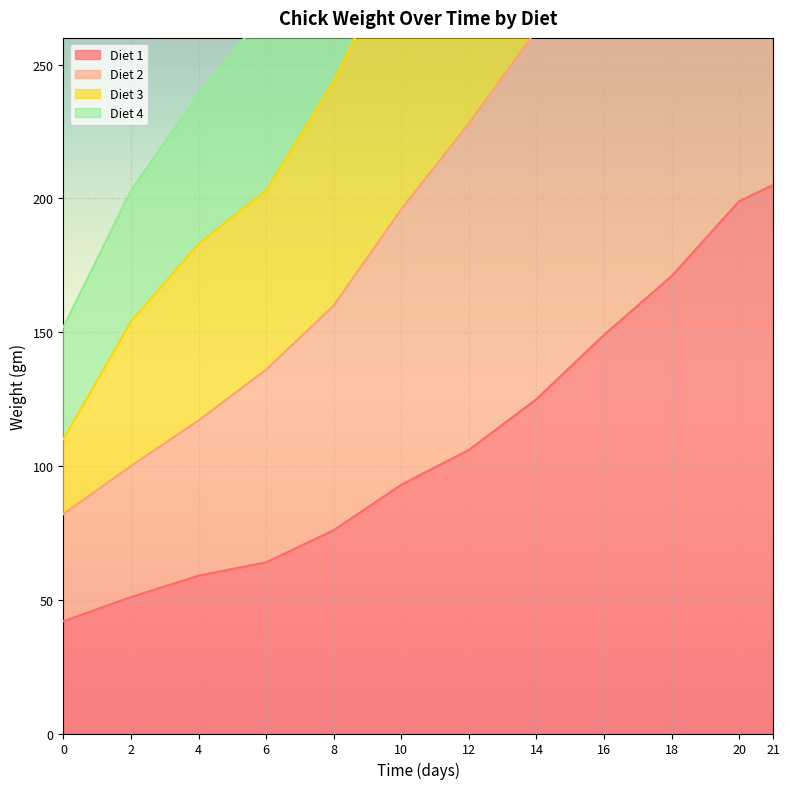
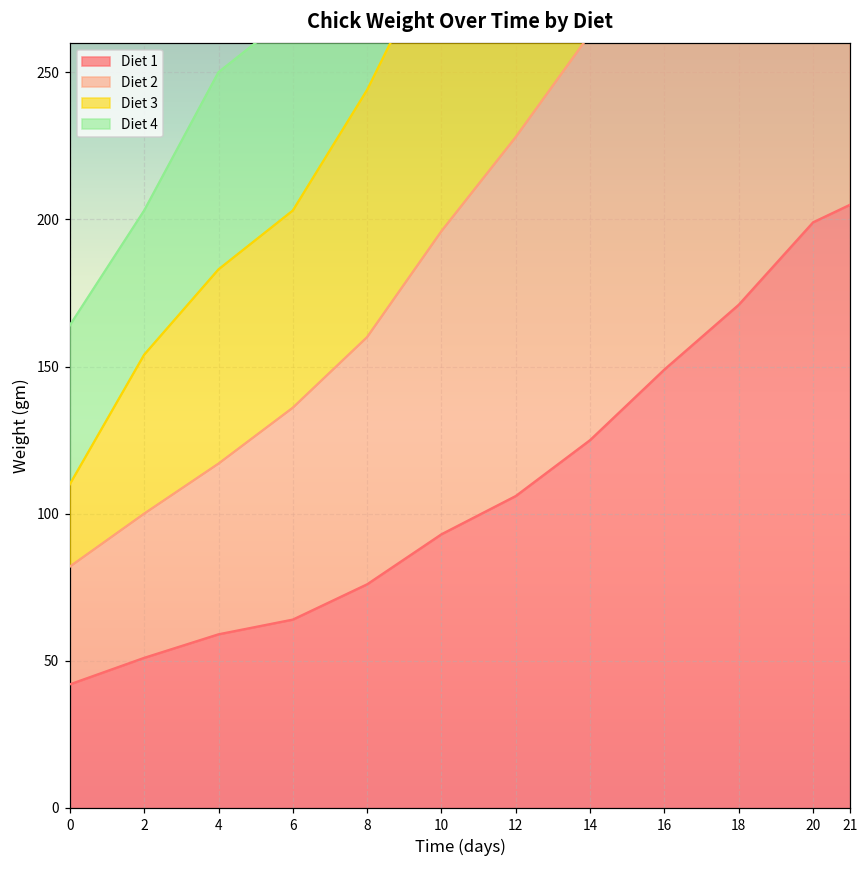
  {
    "Diet 3": {
      "0": 28,
      "2": 54,
      "4": 66,
      "6": 67,
      "8": 84
    },
    "Diet 4": {
-     "0": 42,
+     "0": 54,
      "2": 49,
-     "4": 56
+     "4": 67
    }
  }
